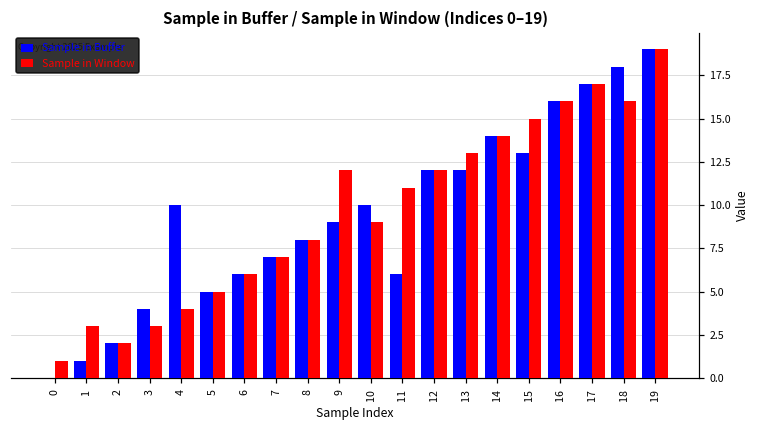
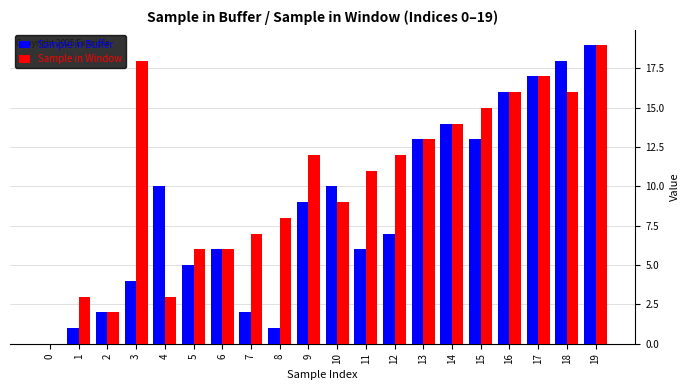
  {
    "Sample in Buffer": {
      "0": 0,
      "1": 1,
      "2": 2,
      "3": 4,
      "4": 10,
      "5": 5,
      "6": 6,
-     "7": 7,
-     "8": 8,
+     "7": 2,
+     "8": 1,
      "9": 9,
      "10": 10,
      "11": 6,
-     "12": 12,
-     "13": 12,
+     "12": 7,
+     "13": 13,
      "14": 14,
      "15": 13,
      "16": 16,
      "17": 17,
      "18": 18,
      "19": 19
    },
    "Sample in Window": {
-     "0": 1,
+     "0": 0,
      "1": 3,
      "2": 2,
-     "3": 3,
-     "4": 4,
-     "5": 5,
+     "3": 18,
+     "4": 3,
+     "5": 6,
      "6": 6,
      "7": 7,
      "8": 8,
      "9": 12,
      "10": 9,
      "11": 11,
      "12": 12,
      "13": 13,
      "14": 14,
      "15": 15,
      "16": 16,
      "17": 17,
      "18": 16,
      "19": 19
    }
  }
